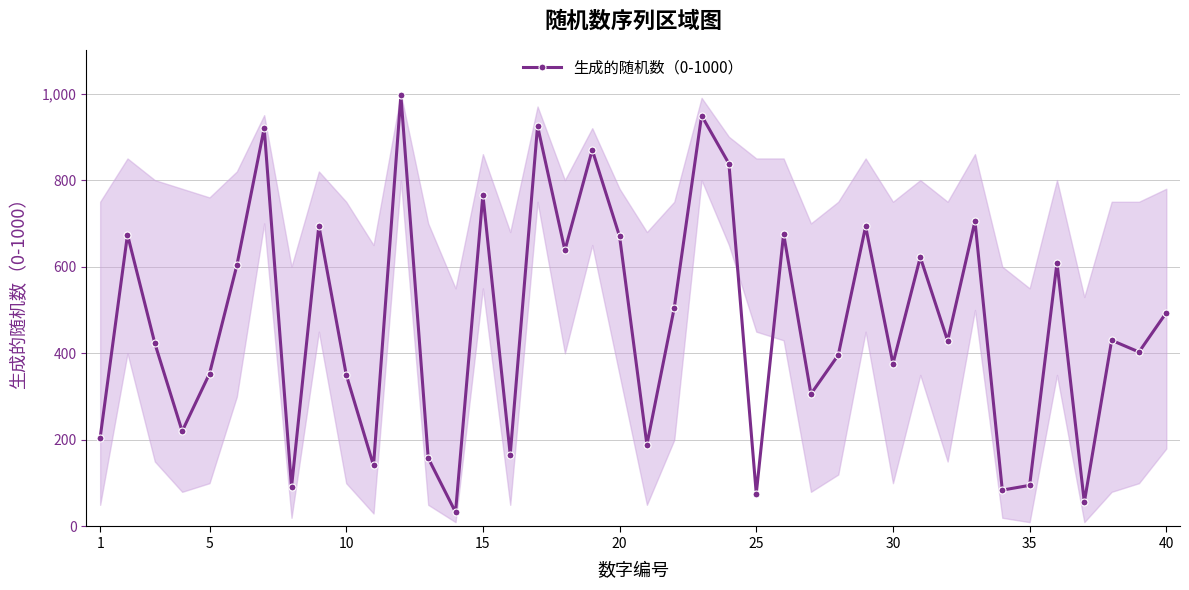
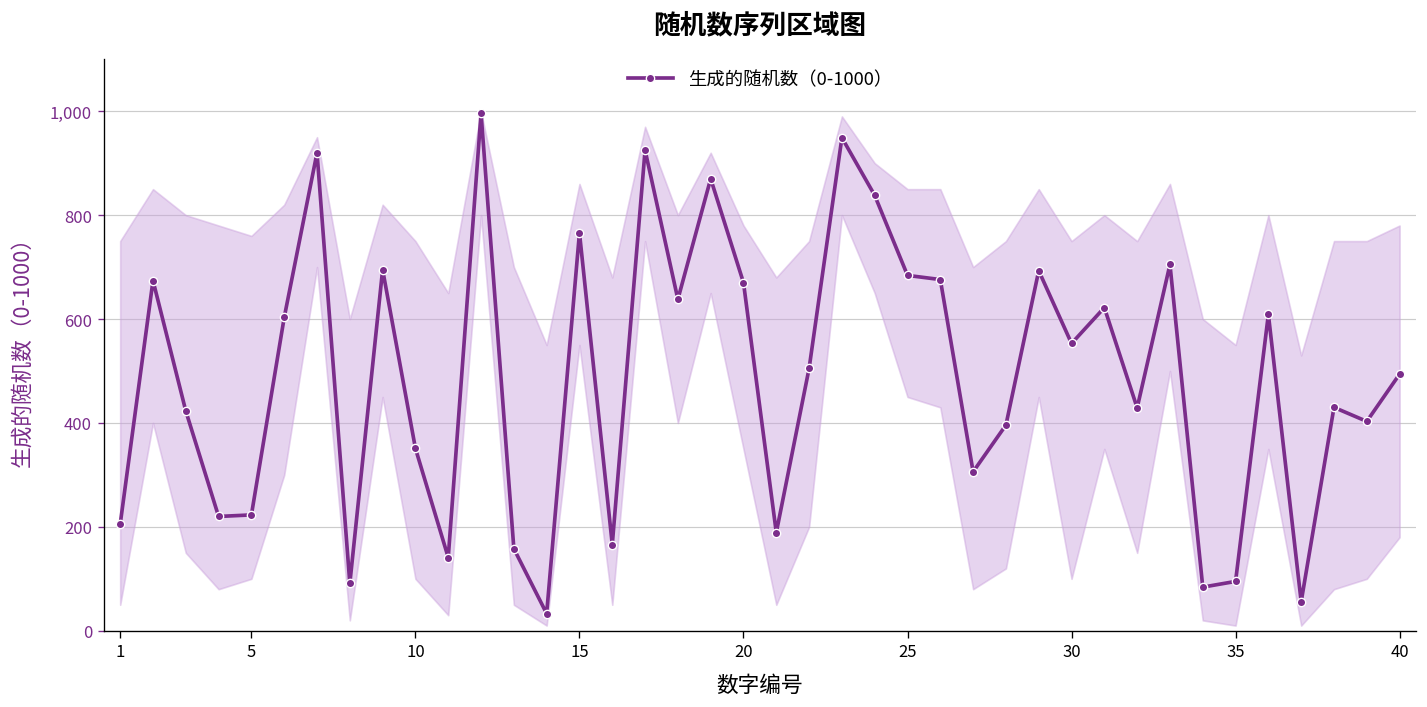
  {
    "生成的随机数（0-1000）": {
      "1": 210,
-     "5": 350,
+     "5": 220,
      "10": 350,
      "15": 770,
      "20": 670,
-     "25": 80,
-     "30": 380,
+     "25": 680,
+     "30": 550,
      "35": 100,
      "40": 490
    }
  }
